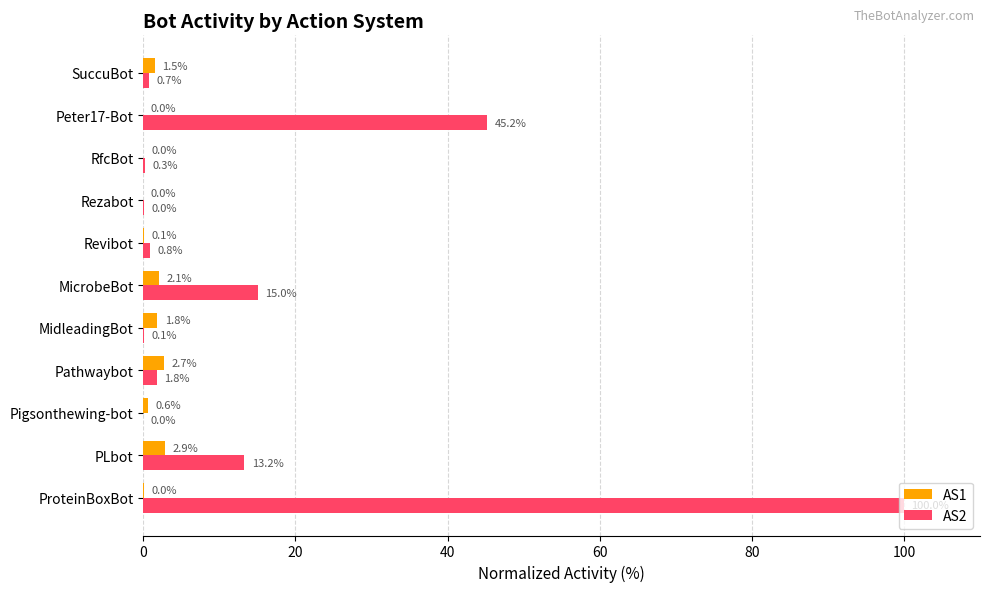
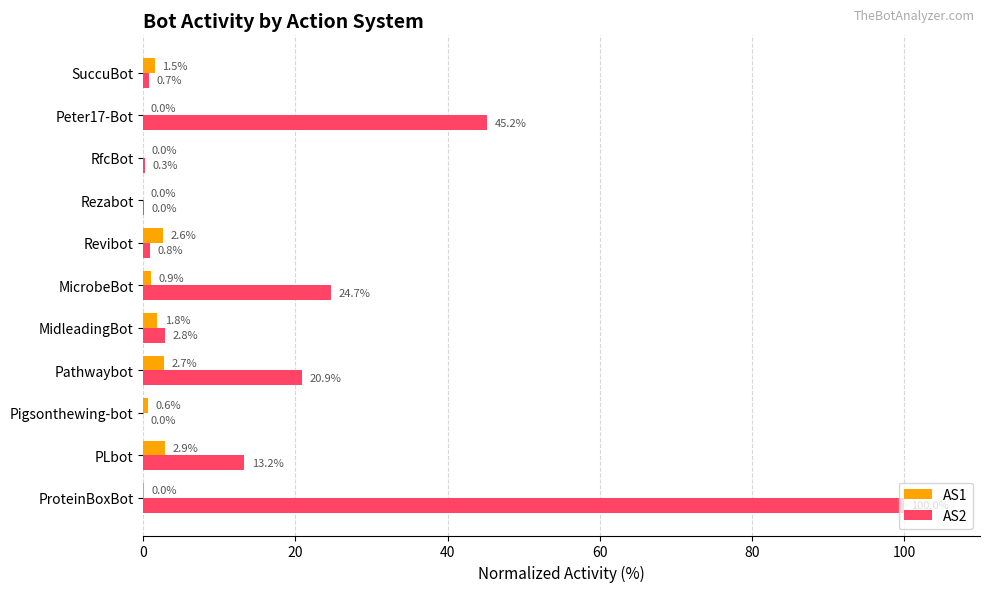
  {
    "AS1": {
      "SuccuBot": "1.5%",
      "Peter17-Bot": "0.0%",
      "RfcBot": "0.0%",
      "Rezabot": "0.0%",
-     "Revibot": "0.1%",
-     "MicrobeBot": "2.1%",
+     "Revibot": "2.6%",
+     "MicrobeBot": "0.9%",
      "MidleadingBot": "1.8%",
      "Pathwaybot": "2.7%",
      "Pigsonthewing-bot": "0.6%",
      "PLbot": "2.9%",
      "ProteinBoxBot": "0.0%"
    },
    "AS2": {
      "SuccuBot": "0.7%",
      "Peter17-Bot": "45.2%",
      "RfcBot": "0.3%",
      "Rezabot": "0.0%",
      "Revibot": "0.8%",
-     "MicrobeBot": "15.0%",
-     "MidleadingBot": "0.1%",
-     "Pathwaybot": "1.8%",
+     "MicrobeBot": "24.7%",
+     "MidleadingBot": "2.8%",
+     "Pathwaybot": "20.9%",
      "Pigsonthewing-bot": "0.0%",
      "PLbot": "13.2%"
    }
  }
